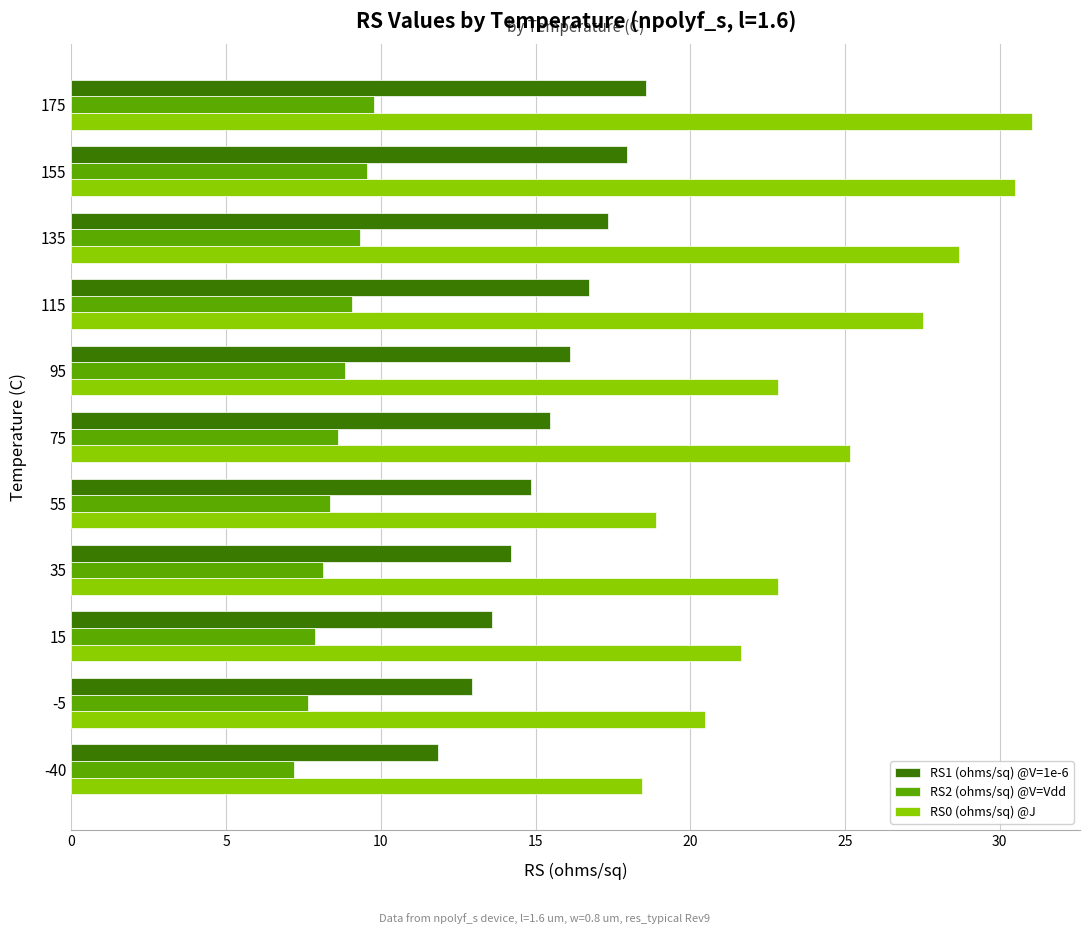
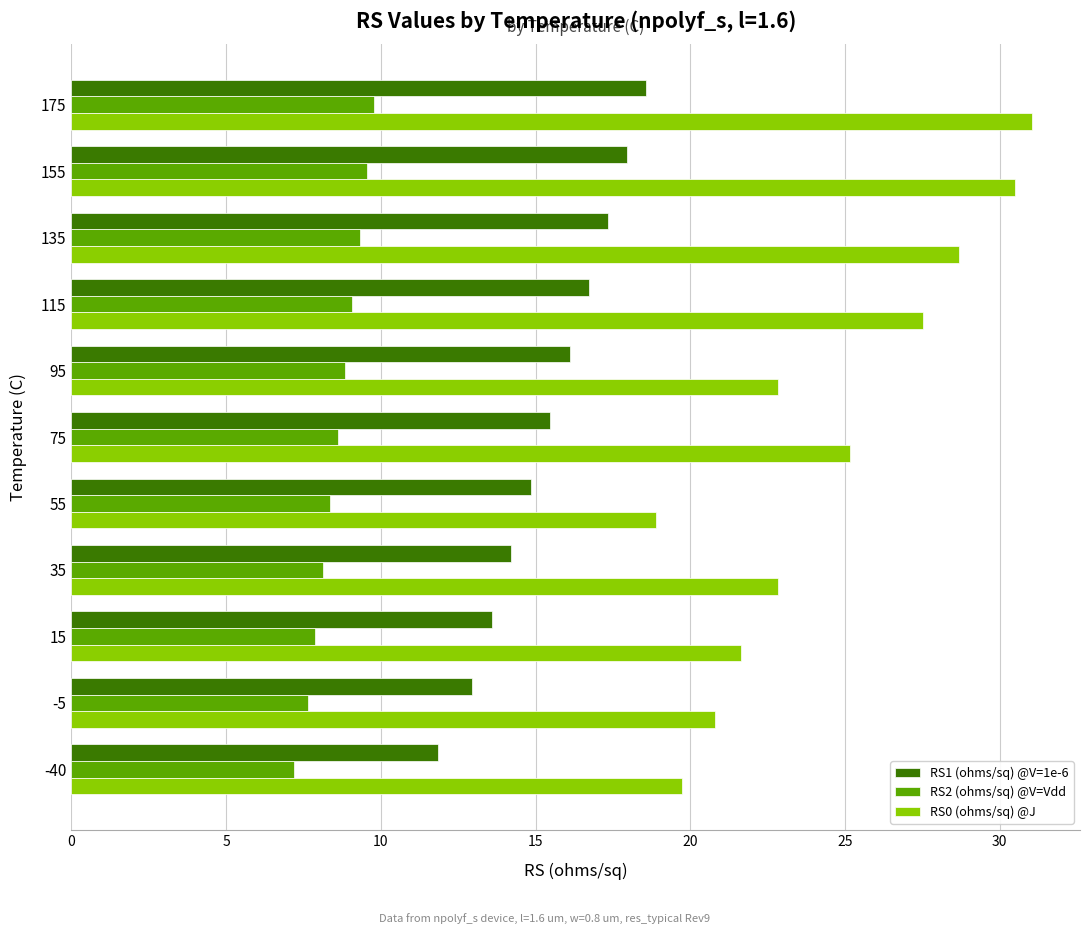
  {
    "RS0 (ohms/sq) @J": {
      "175": 31.0,
      "155": 30.5,
      "135": 28.7,
      "115": 27.5,
      "95": 22.8,
      "75": 25.2,
      "55": 18.9,
      "35": 22.8,
      "15": 21.6,
-     "-5": 20.5,
-     "-40": 18.4
+     "-5": 20.8,
+     "-40": 19.7
    }
  }
